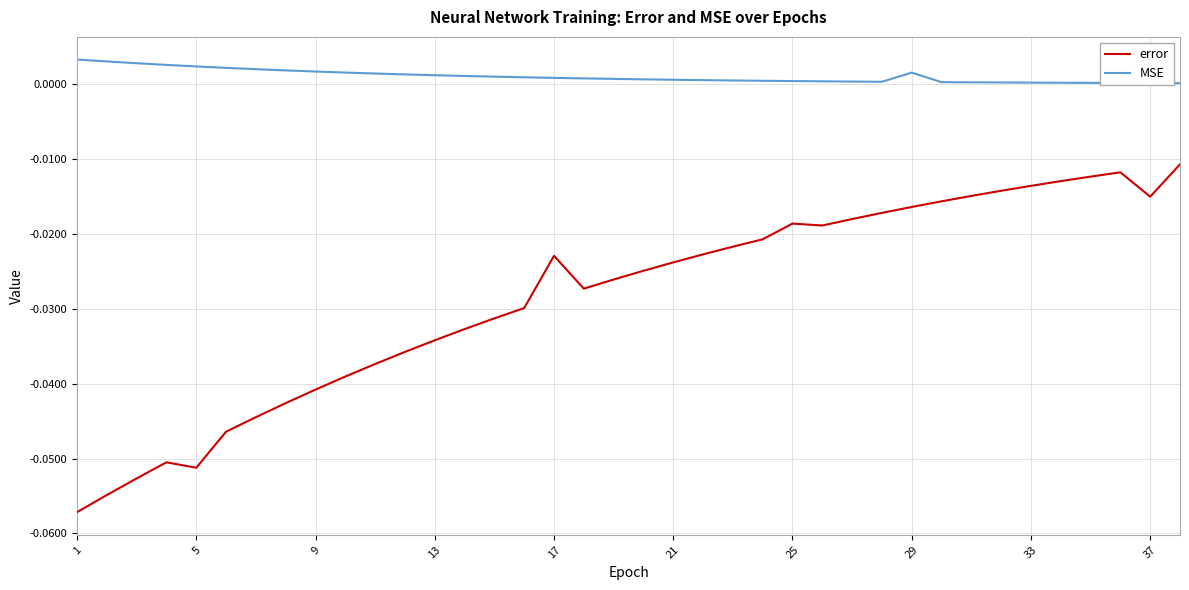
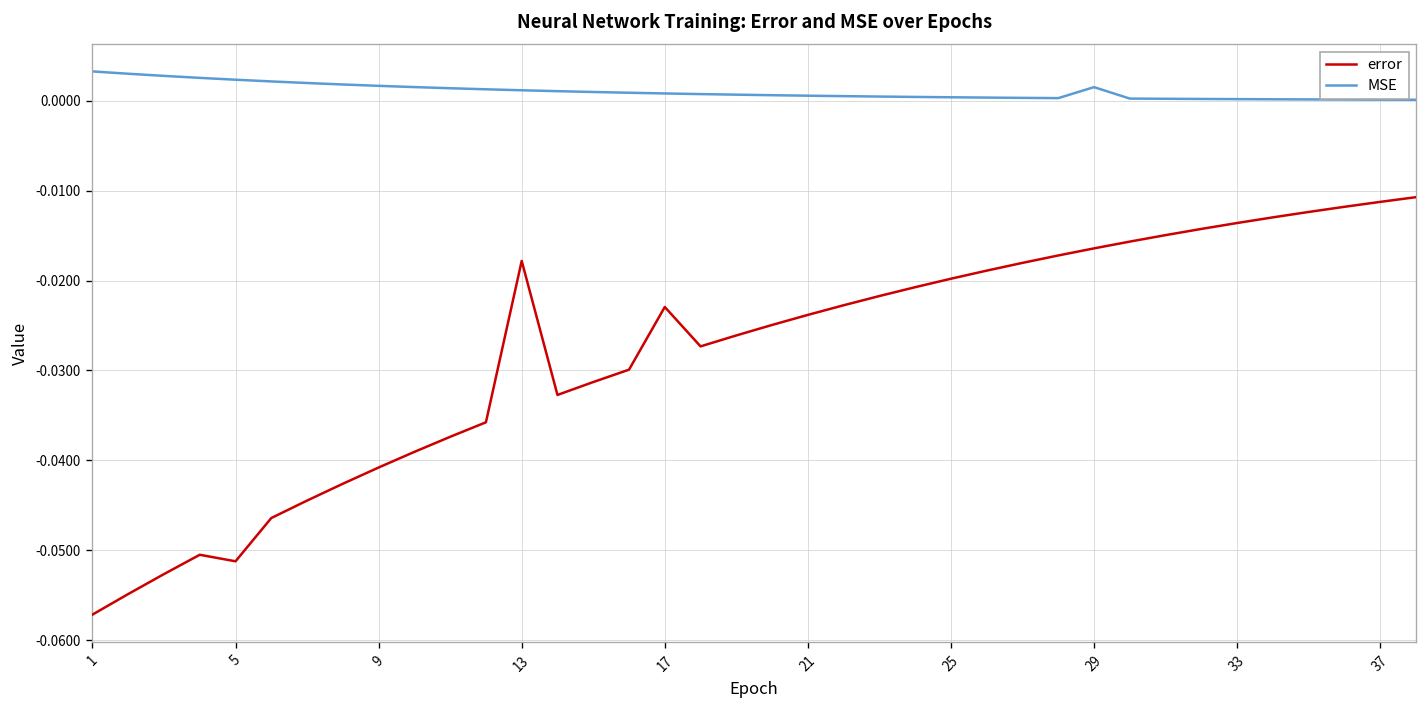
  {
    "error": {
      "1": -0.057,
      "5": -0.051,
      "9": -0.041,
-     "13": -0.034,
+     "13": -0.018,
      "17": -0.023,
      "21": -0.024,
-     "25": -0.019,
+     "25": -0.020,
      "29": -0.016,
      "33": -0.014,
-     "37": -0.015
+     "37": -0.011
    },
    "MSE": {
      "1": 0.003,
      "5": 0.002,
      "9": 0.002,
      "13": 0.001,
      "17": 0.001,
      "21": 0.001,
      "25": 0.000,
      "29": 0.002,
      "33": 0.000
    }
  }
